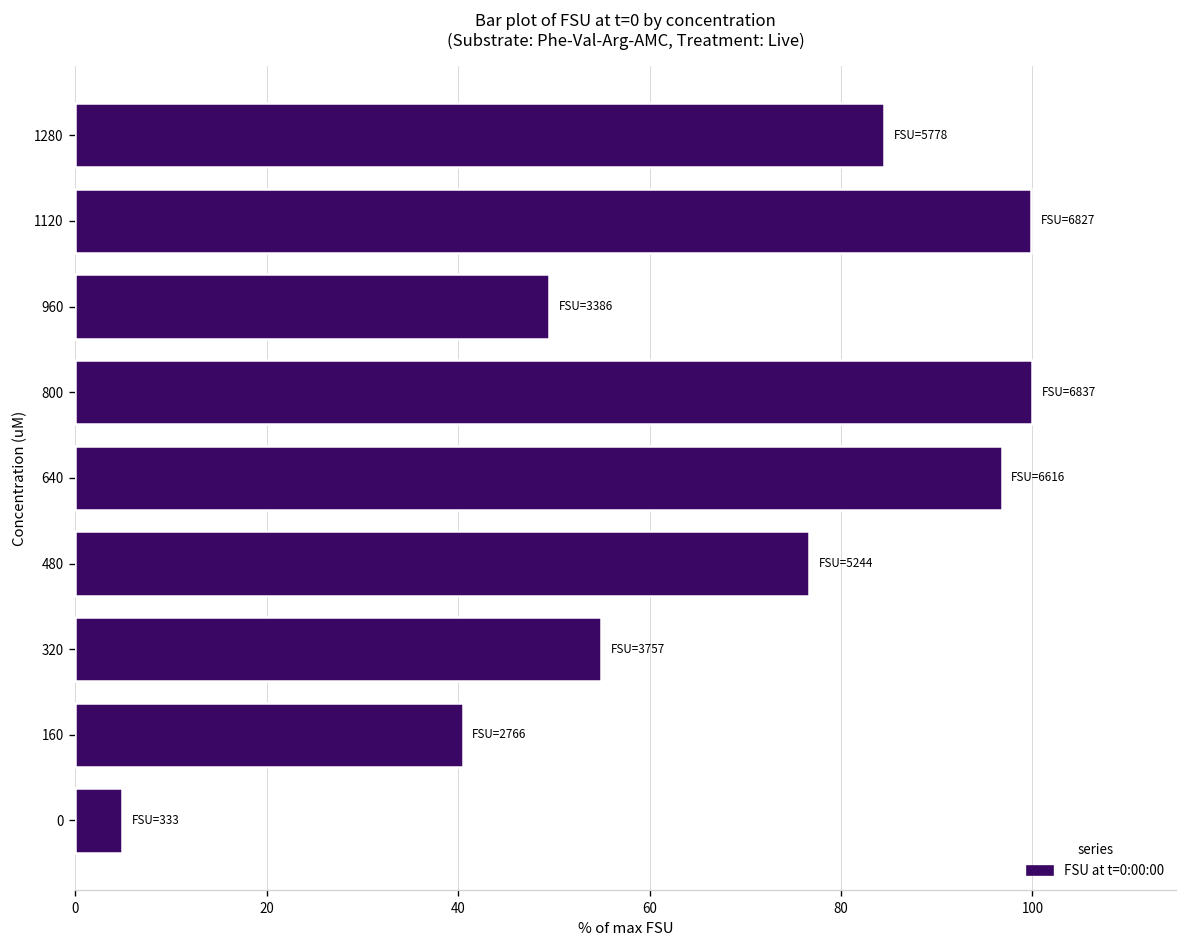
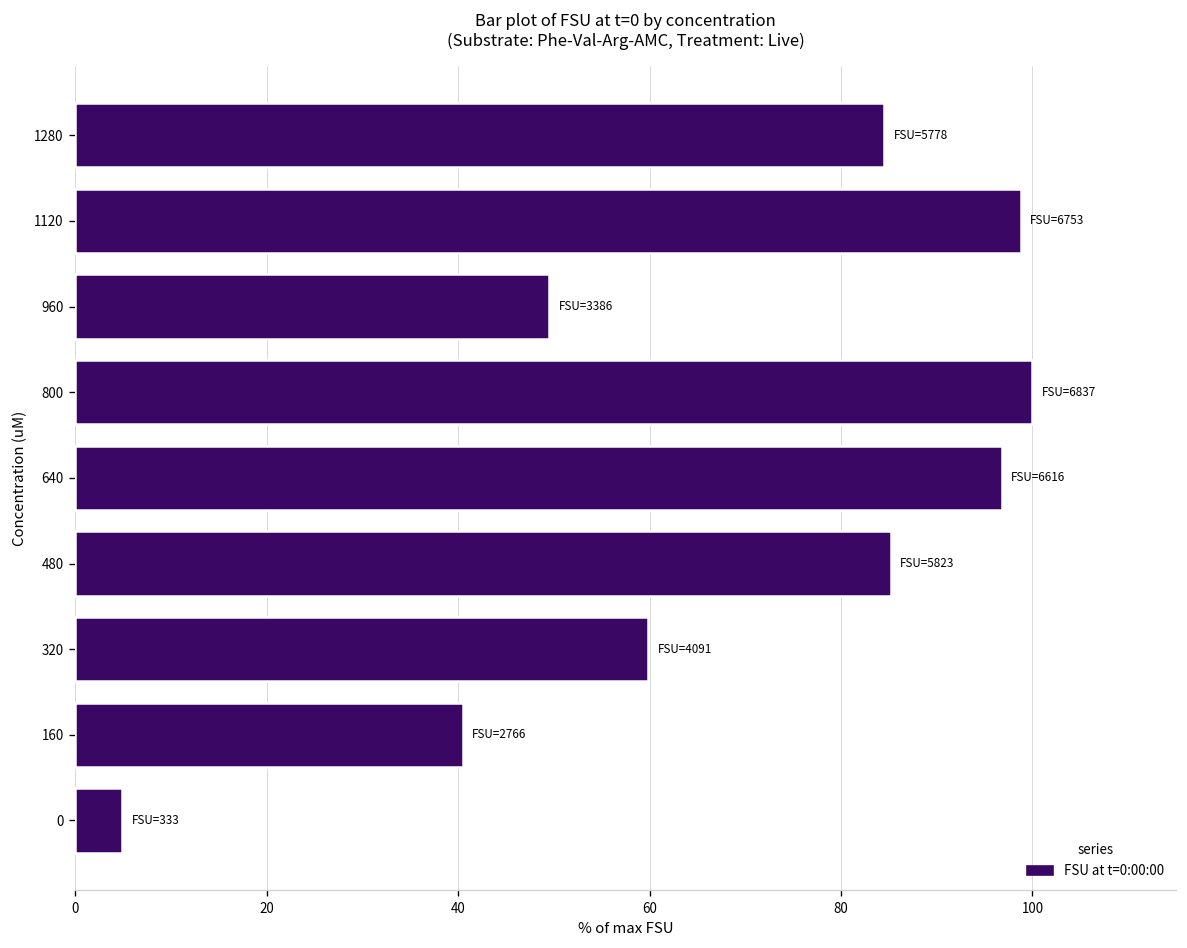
  {
-   "1120": 6827,
-   "480": 5244,
-   "320": 3757
+   "1120": 6753,
+   "480": 5823,
+   "320": 4091
  }
